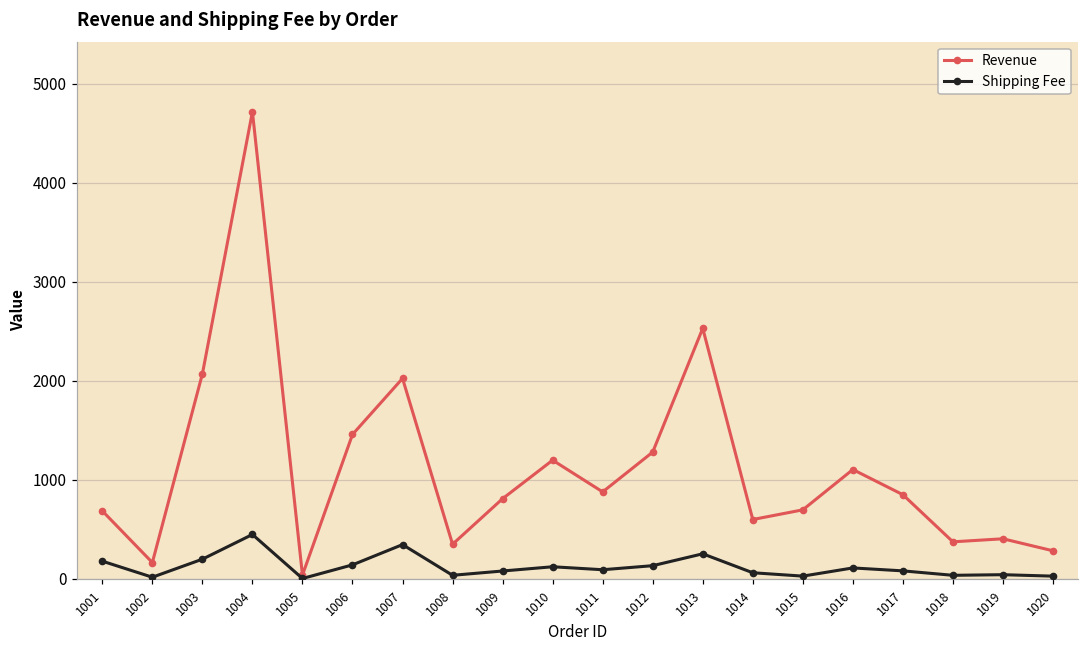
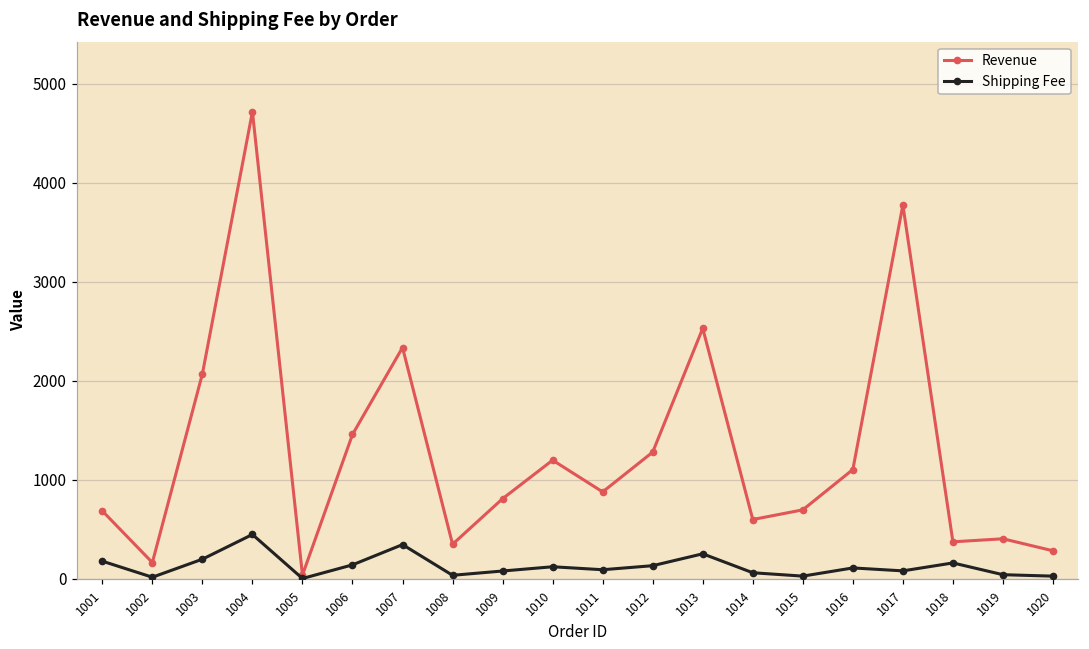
  {
    "Revenue": {
      "1001": 700,
      "1002": 200,
      "1003": 2100,
      "1004": 4700,
      "1005": 0,
      "1006": 1500,
-     "1007": 2000,
+     "1007": 2300,
      "1008": 300,
      "1009": 800,
      "1010": 1200,
      "1011": 900,
      "1012": 1300,
      "1013": 2500,
      "1014": 600,
      "1015": 700,
      "1016": 1100,
-     "1017": 900,
+     "1017": 3800,
      "1018": 400,
      "1019": 400,
      "1020": 300
    },
    "Shipping Fee": {
      "1001": 200,
      "1002": 0,
      "1003": 200,
      "1004": 400,
      "1005": 0,
      "1006": 100,
      "1007": 300,
      "1008": 0,
      "1009": 100,
      "1010": 100,
      "1011": 100,
      "1012": 100,
      "1013": 300,
      "1014": 100,
      "1015": 0,
      "1016": 100,
      "1017": 100,
-     "1018": 0,
+     "1018": 200,
      "1019": 0,
      "1020": 0
    }
  }
